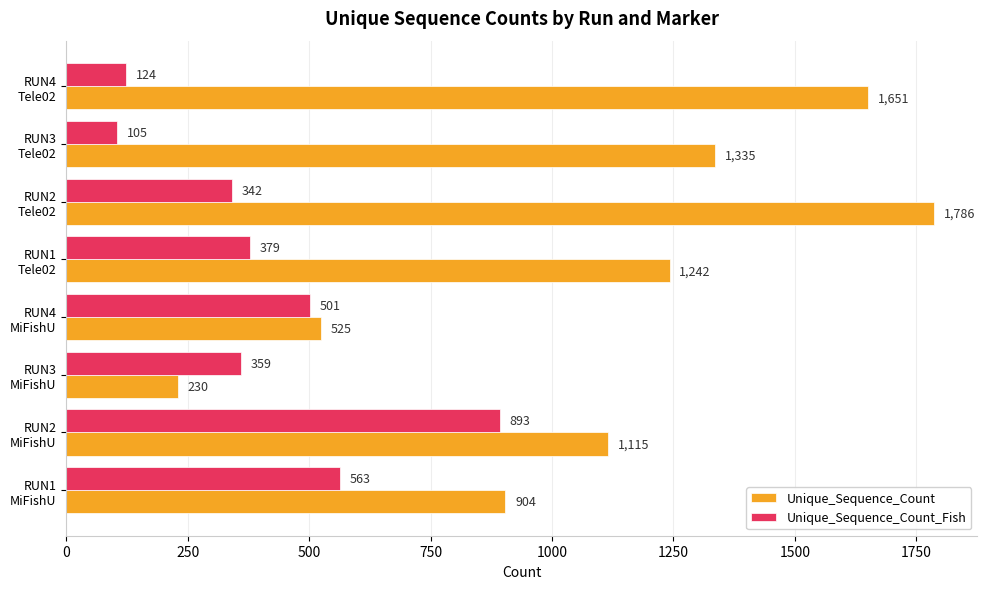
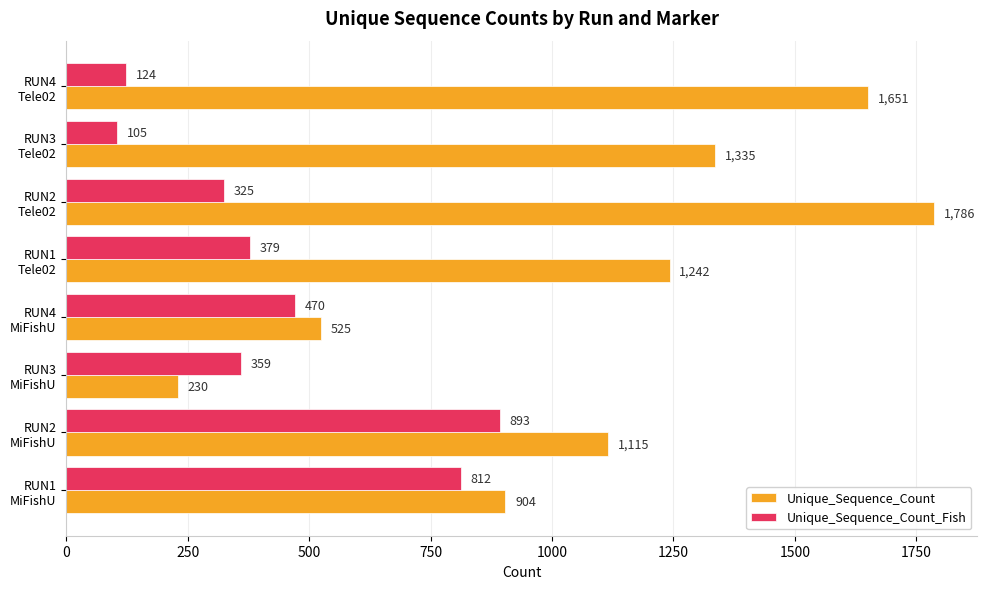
  {
    "Unique_Sequence_Count": {
      "RUN4 Tele02": "1,651",
      "RUN3 Tele02": "1,335",
      "RUN2 Tele02": "1,786",
      "RUN1 Tele02": "1,242",
      "RUN4 MiFishU": "525",
      "RUN3 MiFishU": "230",
      "RUN2 MiFishU": "1,115",
      "RUN1 MiFishU": "904"
    },
    "Unique_Sequence_Count_Fish": {
      "RUN4 Tele02": "124",
      "RUN3 Tele02": "105",
-     "RUN2 Tele02": "342",
+     "RUN2 Tele02": "325",
      "RUN1 Tele02": "379",
-     "RUN4 MiFishU": "501",
+     "RUN4 MiFishU": "470",
      "RUN3 MiFishU": "359",
      "RUN2 MiFishU": "893",
-     "RUN1 MiFishU": "563"
+     "RUN1 MiFishU": "812"
    }
  }
